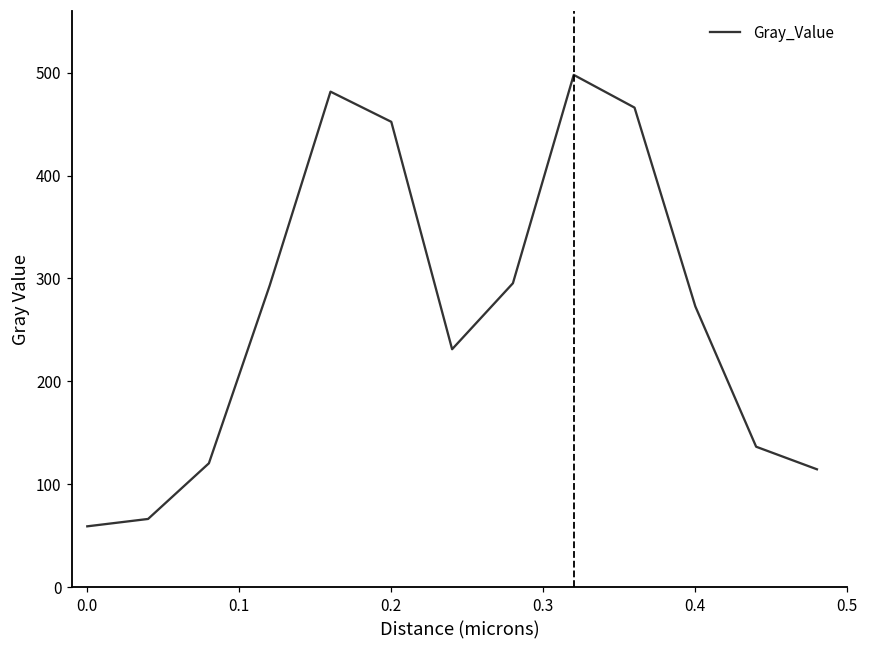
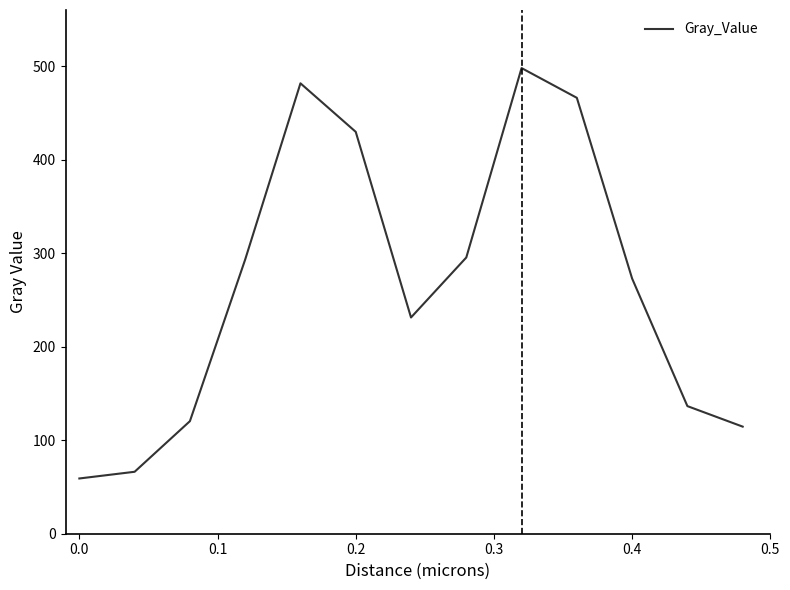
  {
    "0.0": 60,
-   "0.2": 450,
+   "0.2": 430,
    "0.4": 270
  }
